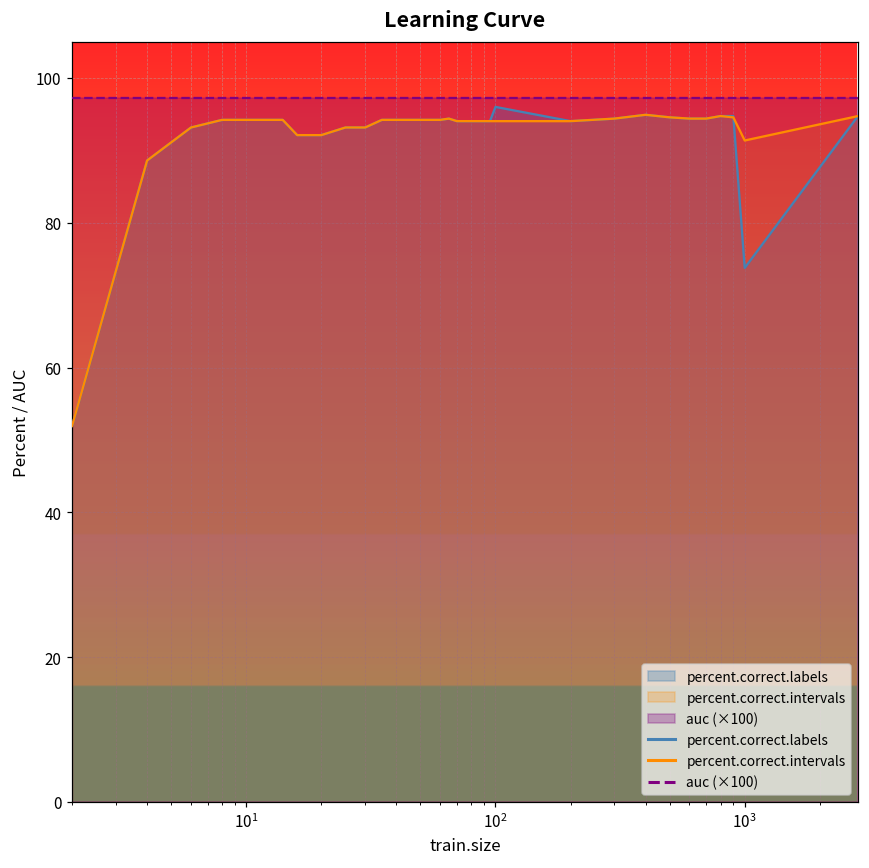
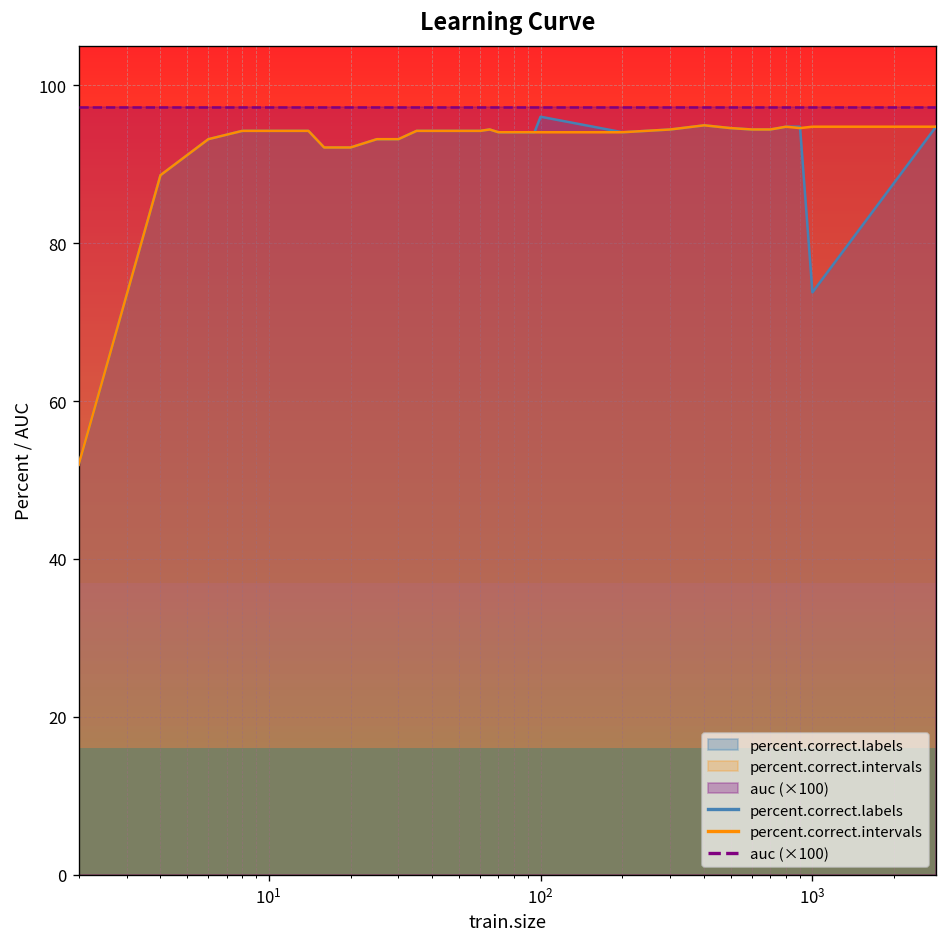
  {
    "percent.correct.labels": {
      "10^2": 96,
      "10^3": 74
    },
    "percent.correct.intervals": {
      "10^2": 94,
-     "10^3": 91
+     "10^3": 95
    },
    "auc (×100)": {
      "10^1": 97,
      "10^2": 97,
      "10^3": 97
    }
  }
